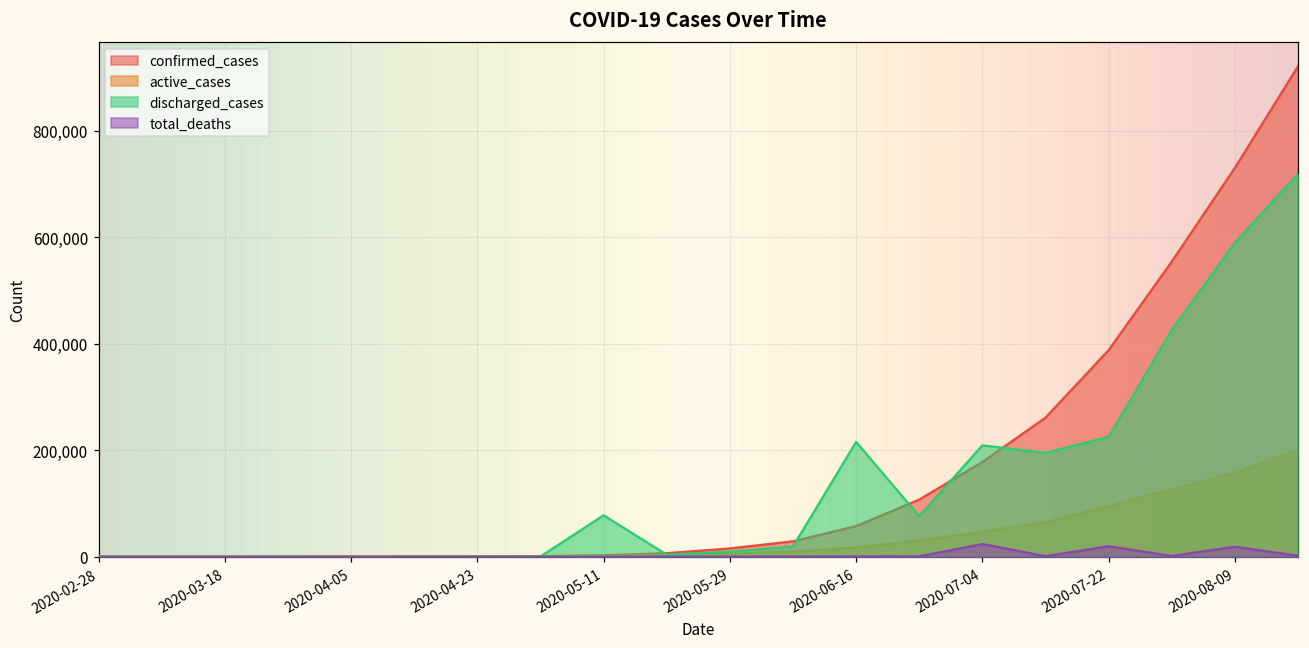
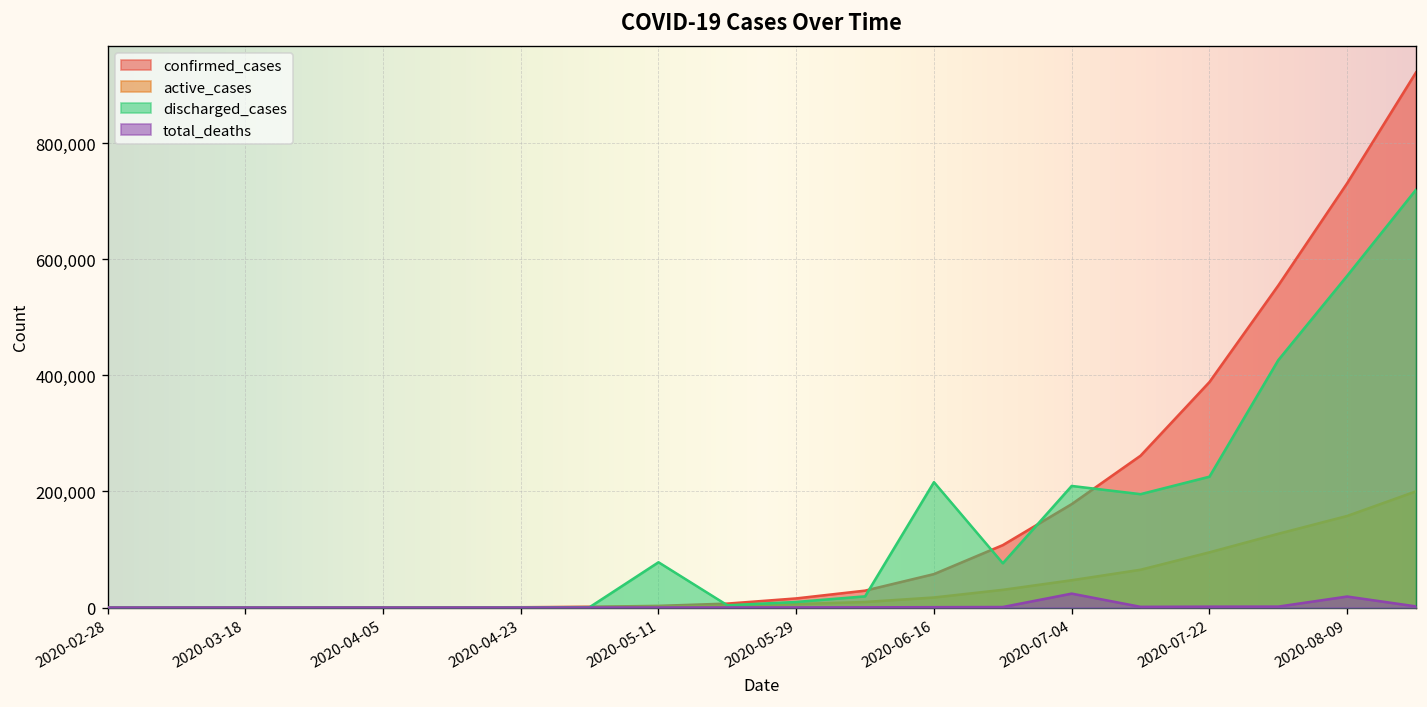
  {
    "discharged_cases": {
      "2020-05-11": "80,000",
      "2020-06-16": "220,000",
      "2020-07-04": "210,000",
      "2020-07-22": "230,000",
-     "2020-08-09": "590,000"
+     "2020-08-09": "570,000"
    },
    "total_deaths": {
      "2020-05-29": "0",
      "2020-06-16": "0",
      "2020-07-04": "20,000",
-     "2020-07-22": "20,000",
+     "2020-07-22": "0",
      "2020-08-09": "20,000"
    }
  }
